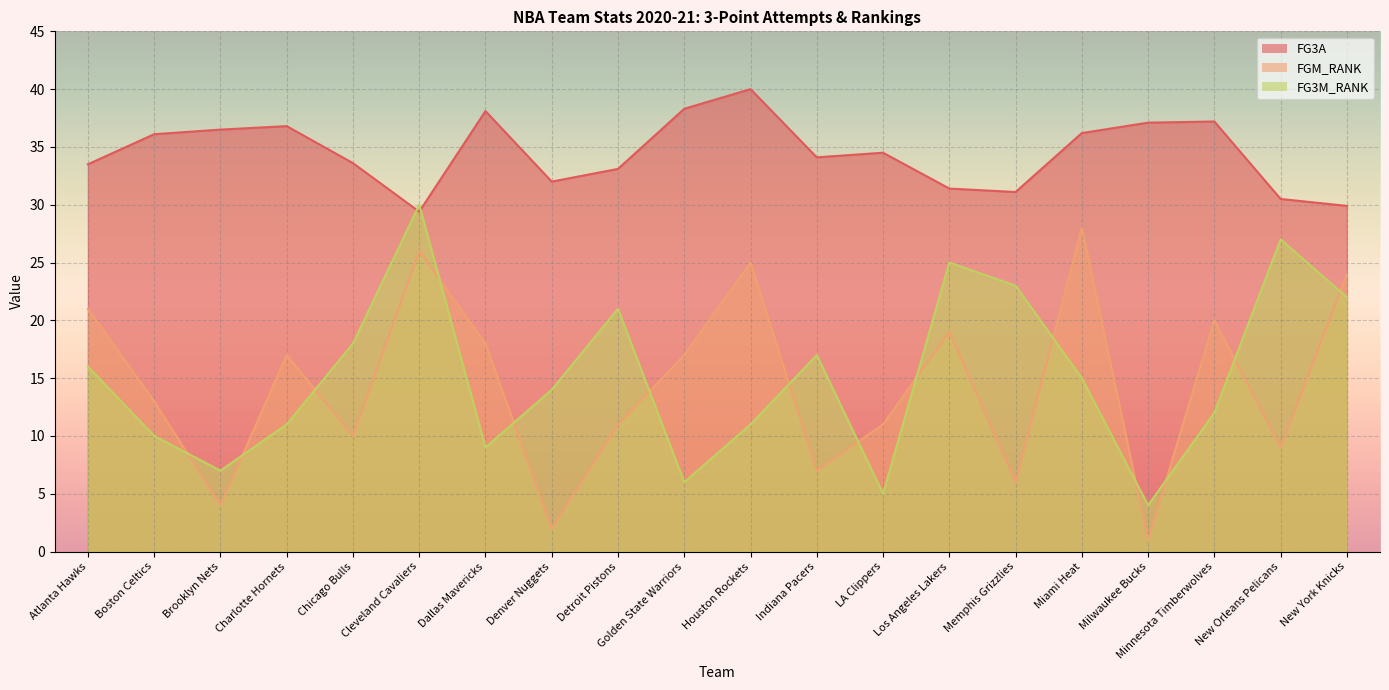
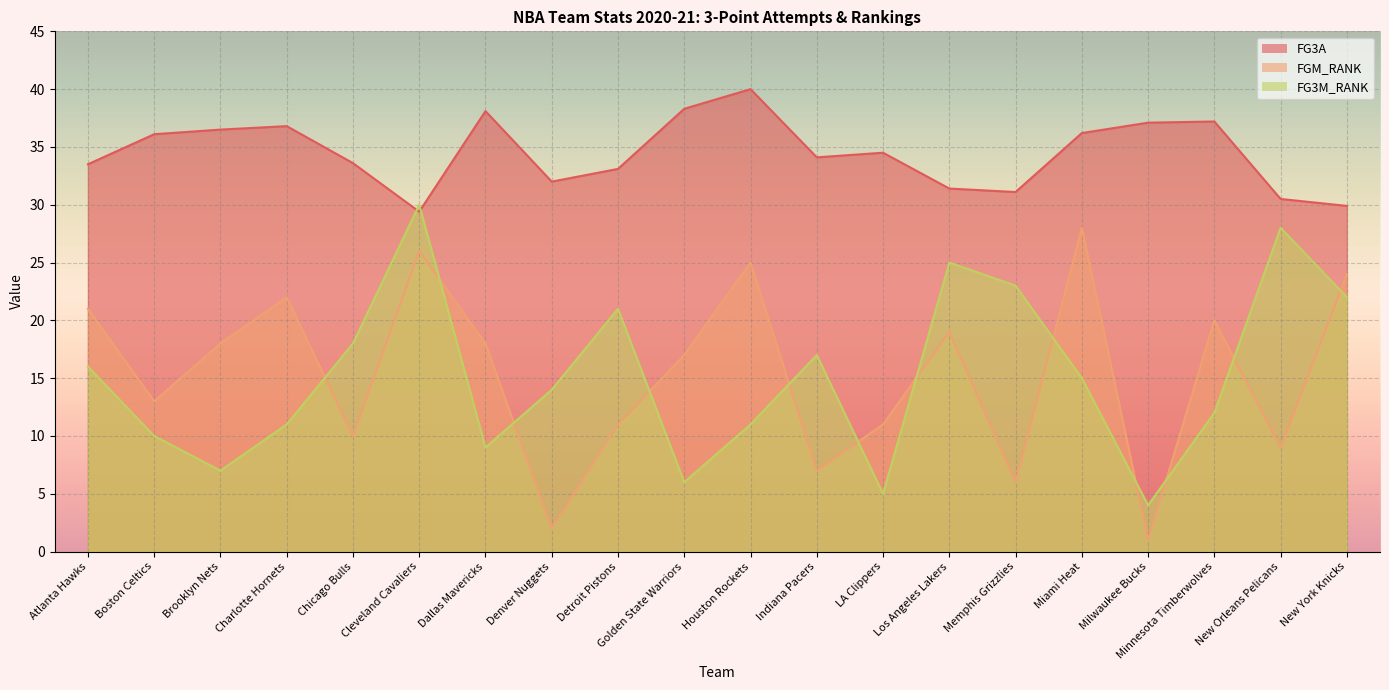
  {
    "FG3A": {
      "Atlanta Hawks": 33.5,
      "Boston Celtics": 36,
      "Brooklyn Nets": 36.5,
      "Charlotte Hornets": 37,
      "Chicago Bulls": 33.6,
      "Cleveland Cavaliers": 29.4,
      "Dallas Mavericks": 38,
      "Denver Nuggets": 32,
      "Detroit Pistons": 33,
      "Golden State Warriors": 38.3,
      "Houston Rockets": 40,
      "Indiana Pacers": 34,
      "LA Clippers": 34.5,
      "Los Angeles Lakers": 31.4,
      "Memphis Grizzlies": 31,
      "Miami Heat": 36,
      "Milwaukee Bucks": 37,
      "Minnesota Timberwolves": 37,
      "New Orleans Pelicans": 30.5,
      "New York Knicks": 30
    },
    "FGM_RANK": {
      "Atlanta Hawks": 21,
      "Boston Celtics": 13,
-     "Brooklyn Nets": 4,
-     "Charlotte Hornets": 17,
+     "Brooklyn Nets": 18,
+     "Charlotte Hornets": 22,
      "Chicago Bulls": 10,
      "Cleveland Cavaliers": 26,
      "Dallas Mavericks": 18,
      "Denver Nuggets": 2,
      "Detroit Pistons": 11,
      "Golden State Warriors": 17,
      "Houston Rockets": 25,
      "Indiana Pacers": 7,
      "LA Clippers": 11,
      "Los Angeles Lakers": 19,
      "Memphis Grizzlies": 6,
      "Miami Heat": 28,
      "Milwaukee Bucks": 1,
      "Minnesota Timberwolves": 20,
      "New Orleans Pelicans": 9,
      "New York Knicks": 24
    },
    "FG3M_RANK": {
      "Atlanta Hawks": 16,
      "Boston Celtics": 10,
      "Brooklyn Nets": 7,
      "Charlotte Hornets": 11,
      "Chicago Bulls": 18,
      "Cleveland Cavaliers": 30,
      "Dallas Mavericks": 9,
      "Denver Nuggets": 14,
      "Detroit Pistons": 21,
      "Golden State Warriors": 6,
      "Houston Rockets": 11,
      "Indiana Pacers": 17,
      "LA Clippers": 5,
      "Los Angeles Lakers": 25,
      "Memphis Grizzlies": 23,
      "Miami Heat": 15,
      "Milwaukee Bucks": 4,
      "Minnesota Timberwolves": 12,
-     "New Orleans Pelicans": 27,
+     "New Orleans Pelicans": 28,
      "New York Knicks": 22
    }
  }
